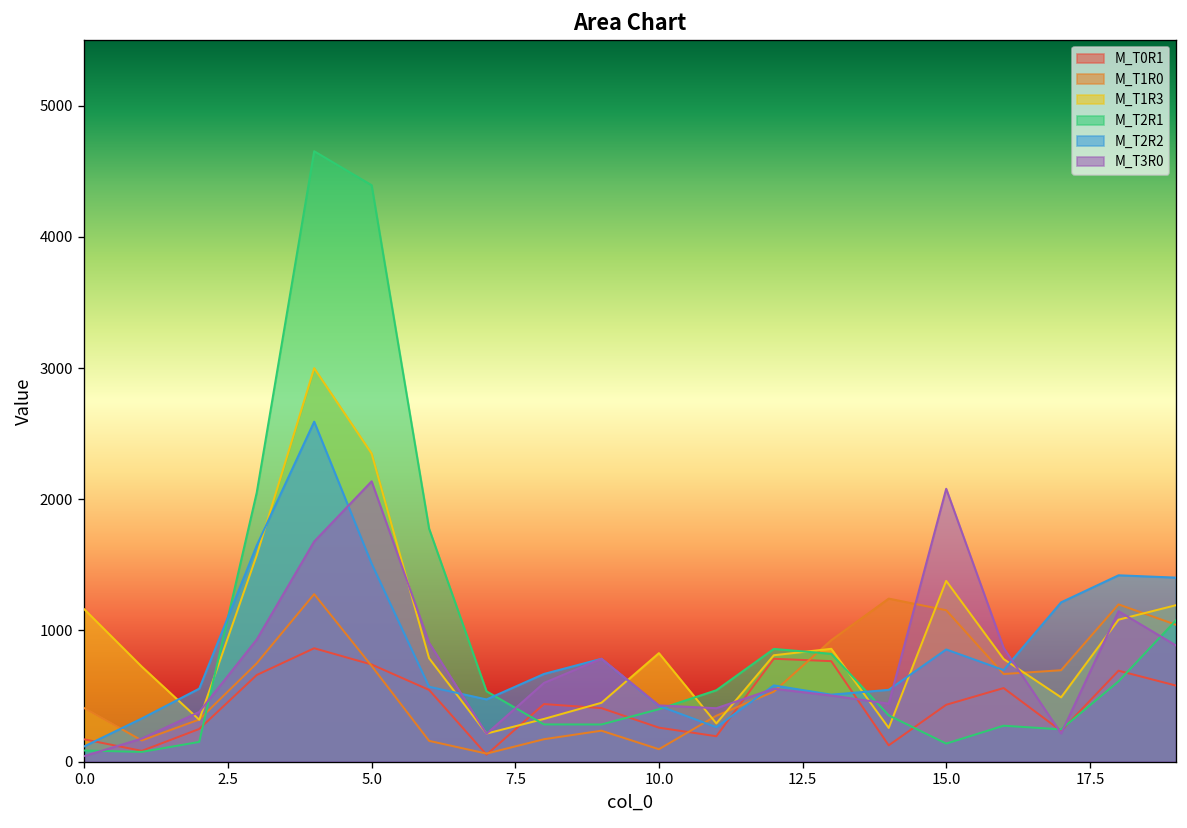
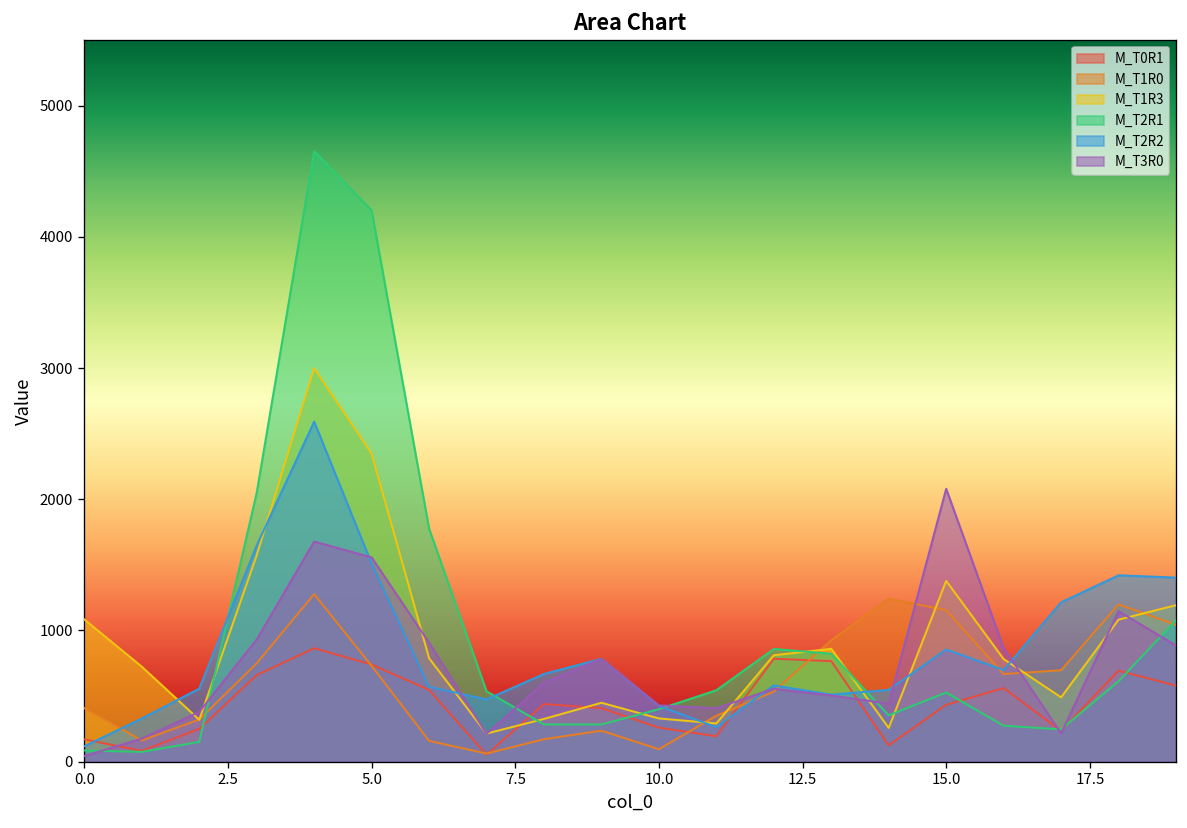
  {
    "M_T1R3": {
-     "0.0": 1160,
+     "0.0": 1080,
      "5.0": 2350,
-     "10.0": 830,
+     "10.0": 330,
      "15.0": 1380
    },
    "M_T2R1": {
      "0.0": 90,
-     "5.0": 4390,
+     "5.0": 4200,
      "10.0": 400,
-     "15.0": 140
+     "15.0": 530
    },
    "M_T2R2": {
      "0.0": 120,
      "5.0": 1510,
      "15.0": 860
    },
    "M_T3R0": {
      "0.0": 40,
-     "5.0": 2140,
+     "5.0": 1560,
      "15.0": 2080
    }
  }
